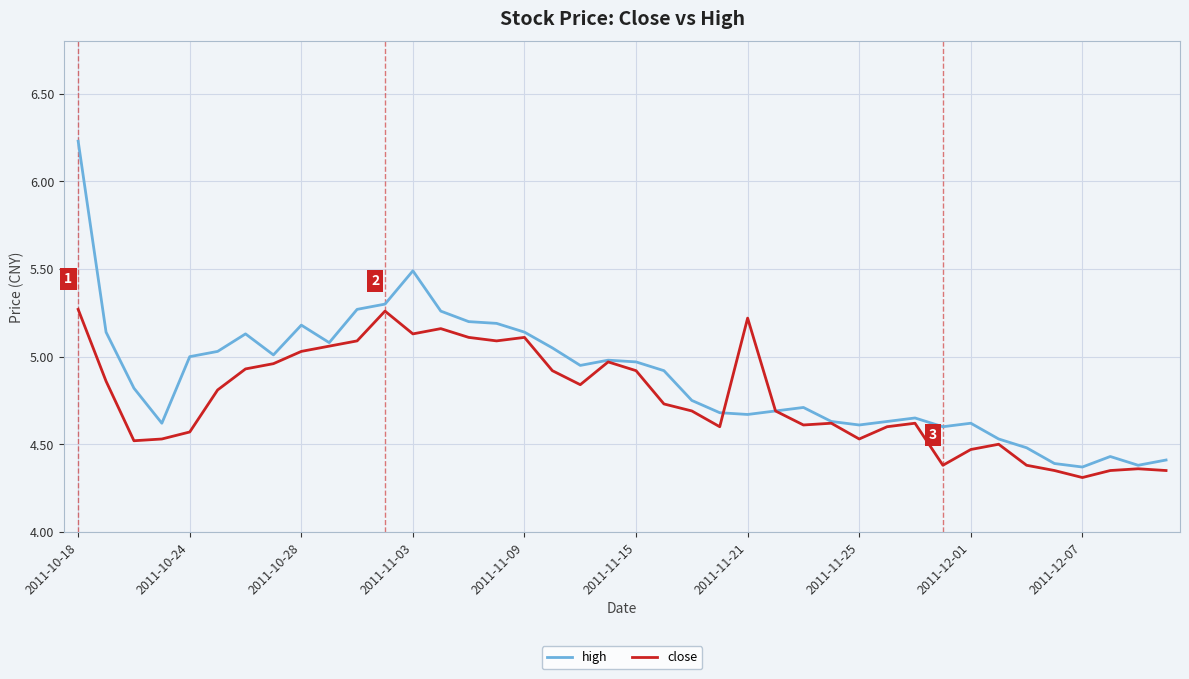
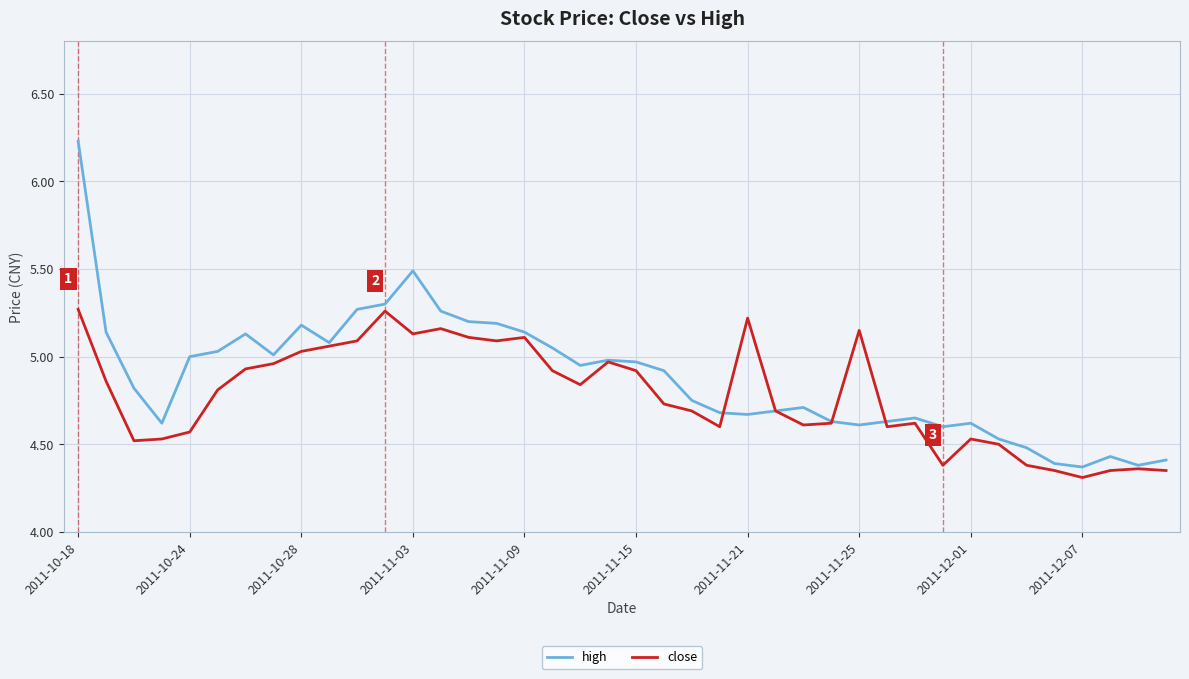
  {
    "high": {
      "2011-10-18": 6.23,
      "2011-10-24": 5.00,
      "2011-10-28": 5.18,
      "2011-11-03": 5.49,
      "2011-11-09": 5.14,
      "2011-11-15": 4.97,
      "2011-11-21": 4.67,
      "2011-11-25": 4.61,
      "2011-12-01": 4.62,
      "2011-12-07": 4.37
    },
    "close": {
      "2011-10-24": 4.57,
      "2011-10-28": 5.03,
      "2011-11-03": 5.13,
      "2011-11-09": 5.11,
      "2011-11-15": 4.92,
      "2011-11-21": 5.22,
-     "2011-11-25": 4.53,
-     "2011-12-01": 4.47,
+     "2011-11-25": 5.15,
+     "2011-12-01": 4.53,
      "2011-12-07": 4.31
    }
  }
